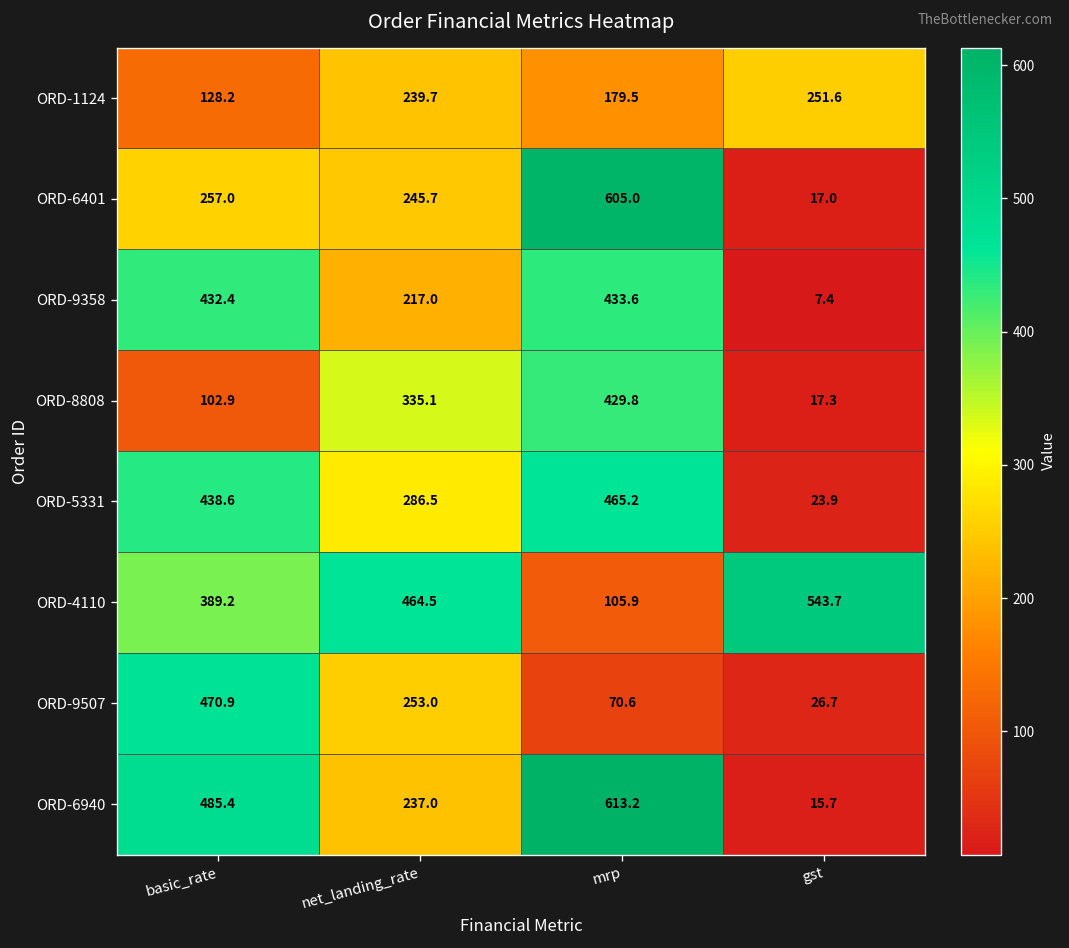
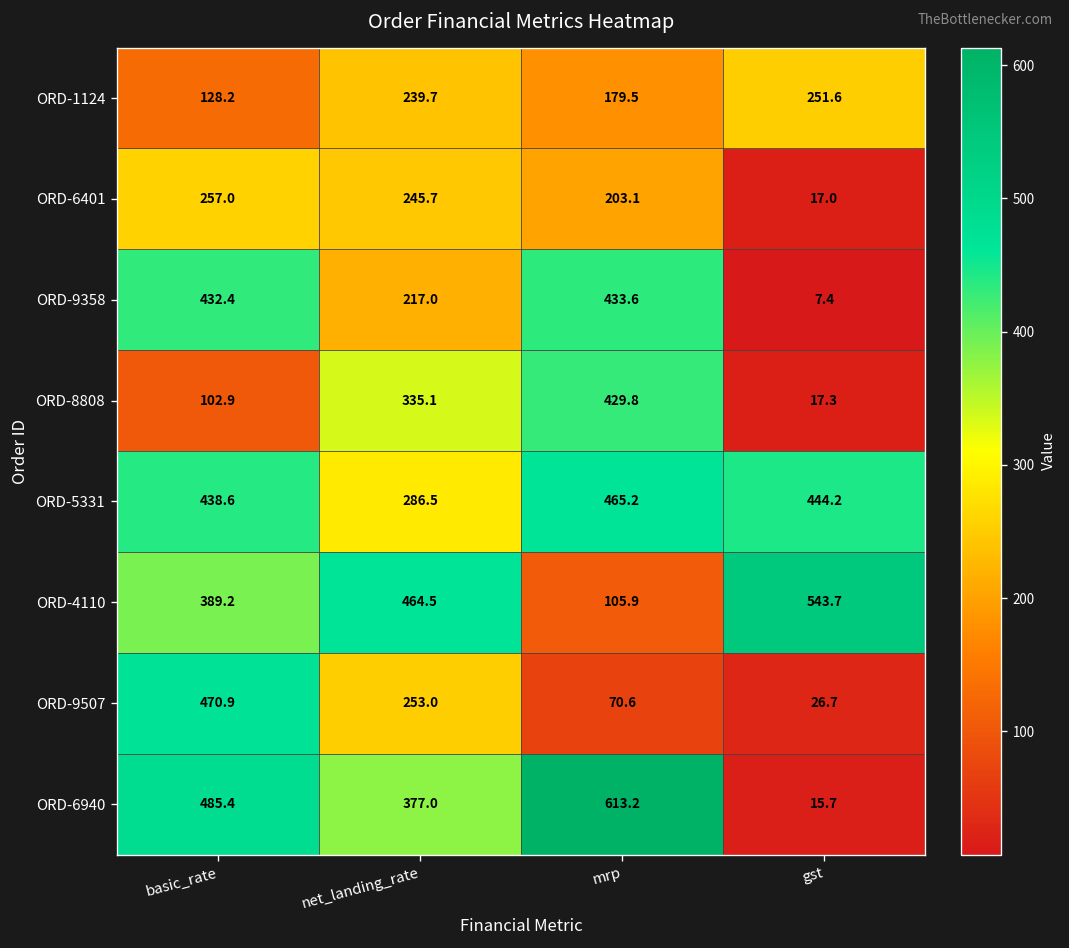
  {
    "ORD-1124": {
      "basic_rate": 128.2,
      "net_landing_rate": 239.7,
      "mrp": 179.5,
      "gst": 251.6
    },
    "ORD-6401": {
      "basic_rate": 257.0,
      "net_landing_rate": 245.7,
-     "mrp": 605.0,
+     "mrp": 203.1,
      "gst": 17.0
    },
    "ORD-9358": {
      "basic_rate": 432.4,
      "net_landing_rate": 217.0,
      "mrp": 433.6,
      "gst": 7.4
    },
    "ORD-8808": {
      "basic_rate": 102.9,
      "net_landing_rate": 335.1,
      "mrp": 429.8,
      "gst": 17.3
    },
    "ORD-5331": {
      "basic_rate": 438.6,
      "net_landing_rate": 286.5,
      "mrp": 465.2,
-     "gst": 23.9
+     "gst": 444.2
    },
    "ORD-4110": {
      "basic_rate": 389.2,
      "net_landing_rate": 464.5,
      "mrp": 105.9,
      "gst": 543.7
    },
    "ORD-9507": {
      "basic_rate": 470.9,
      "net_landing_rate": 253.0,
      "mrp": 70.6,
      "gst": 26.7
    },
    "ORD-6940": {
      "basic_rate": 485.4,
-     "net_landing_rate": 237.0,
+     "net_landing_rate": 377.0,
      "mrp": 613.2,
      "gst": 15.7
    }
  }
